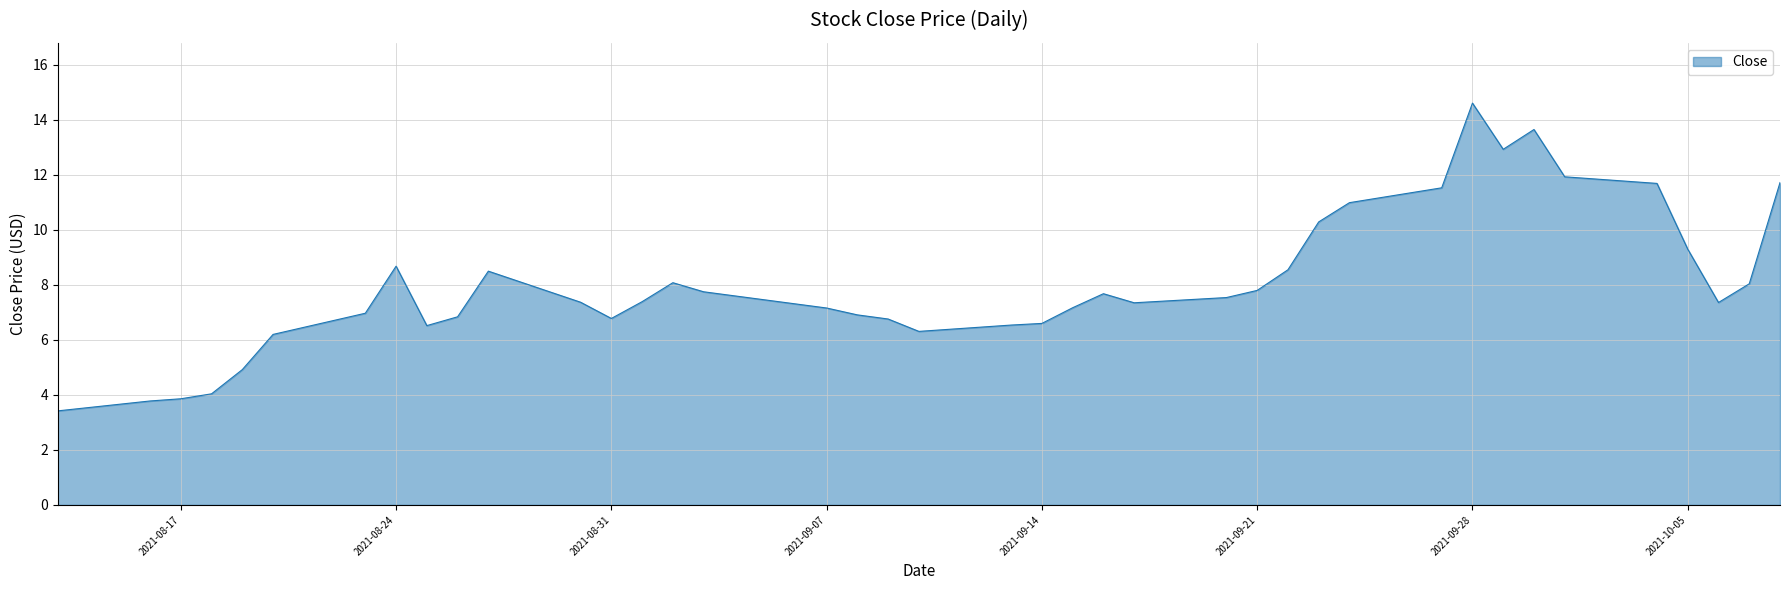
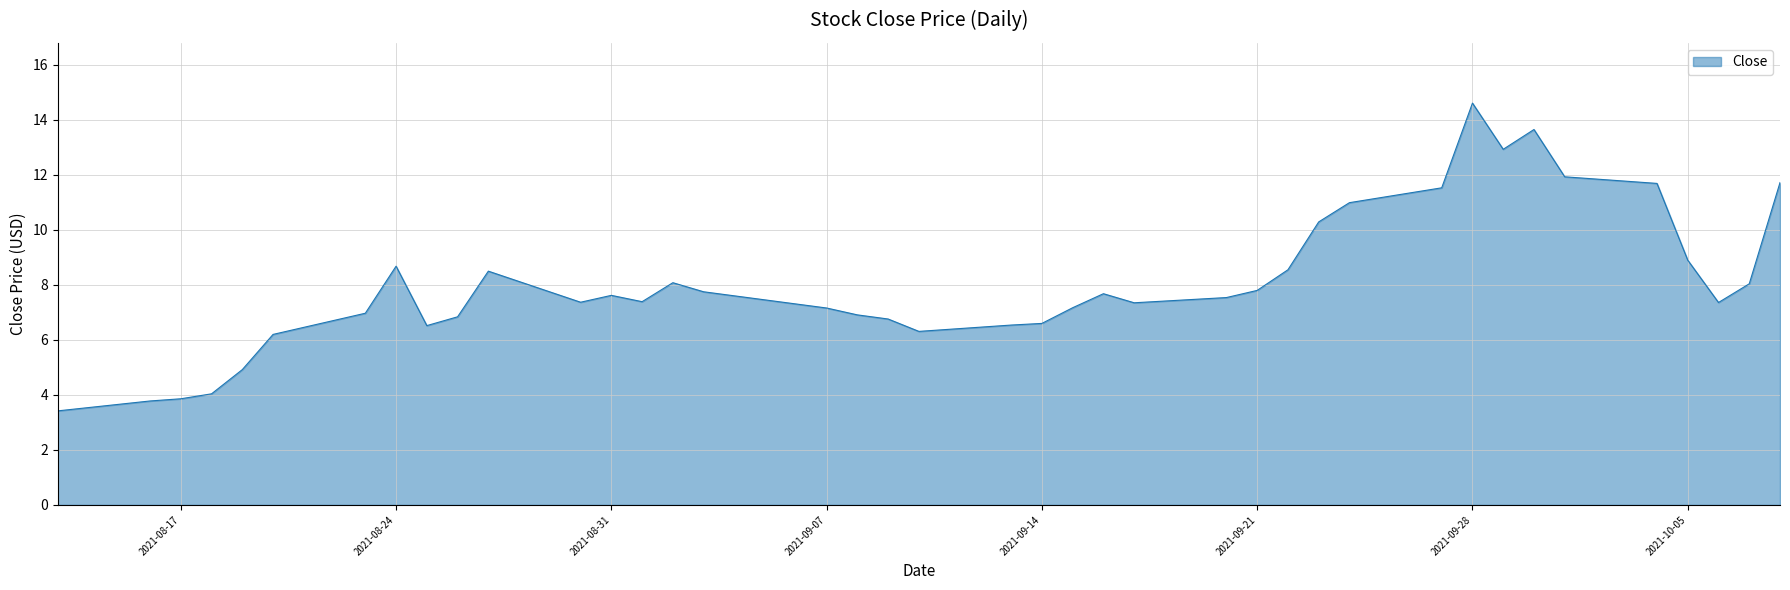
  {
    "2021-08-17": 3.9,
    "2021-08-24": 8.7,
-   "2021-08-31": 6.8,
+   "2021-08-31": 7.6,
    "2021-09-07": 7.2,
    "2021-09-14": 6.6,
    "2021-09-21": 7.8,
    "2021-09-28": 14.6,
-   "2021-10-05": 9.3
+   "2021-10-05": 8.9
  }
